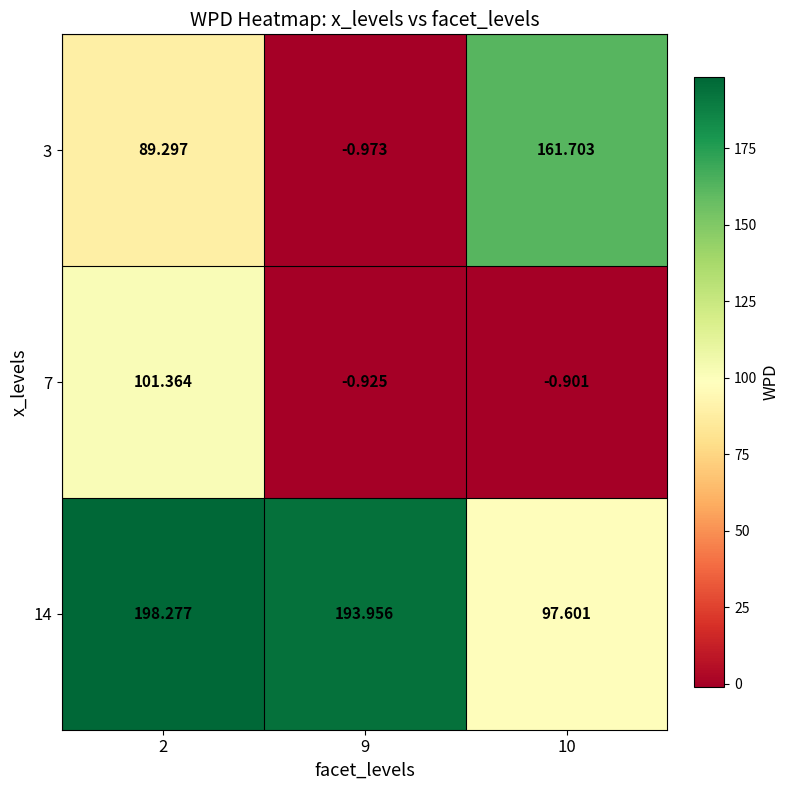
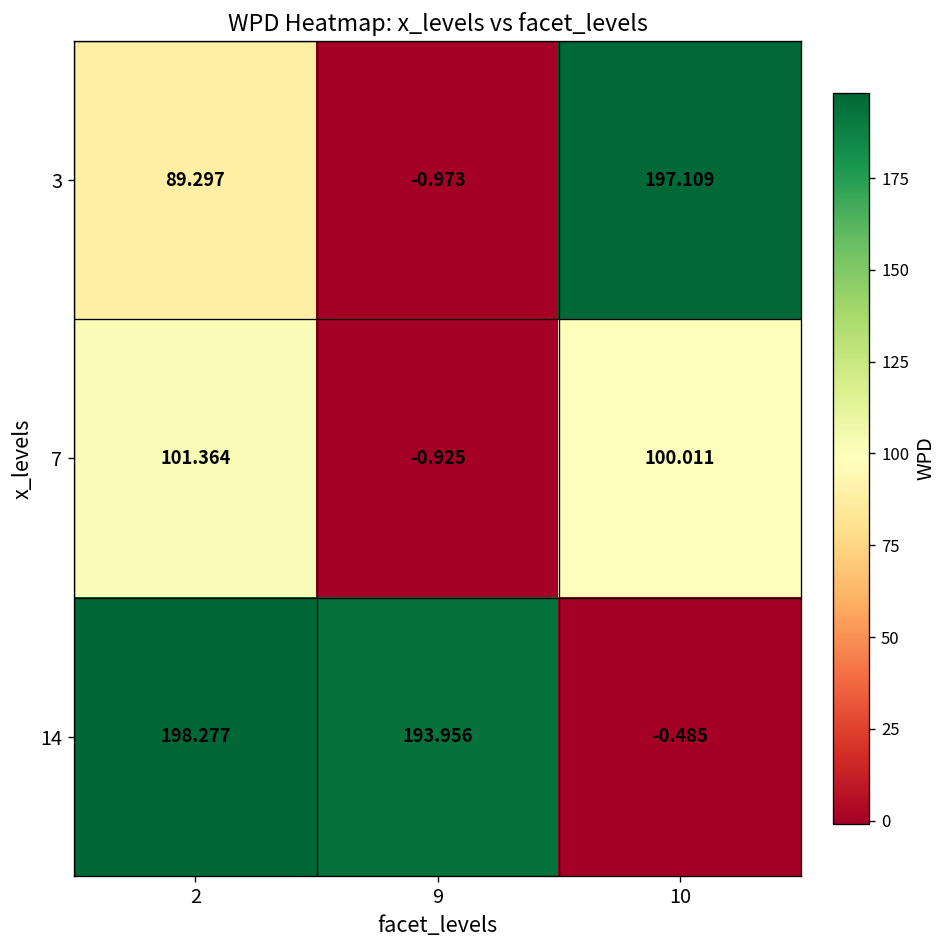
  {
    "3": {
      "2": 89.297,
      "9": -0.973,
-     "10": 161.703
+     "10": 197.109
    },
    "7": {
      "2": 101.364,
      "9": -0.925,
-     "10": -0.901
+     "10": 100.011
    },
    "14": {
      "2": 198.277,
      "9": 193.956,
-     "10": 97.601
+     "10": -0.485
    }
  }
